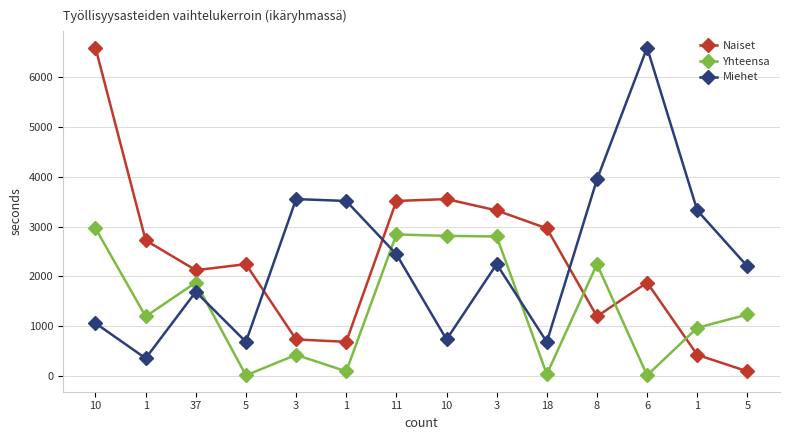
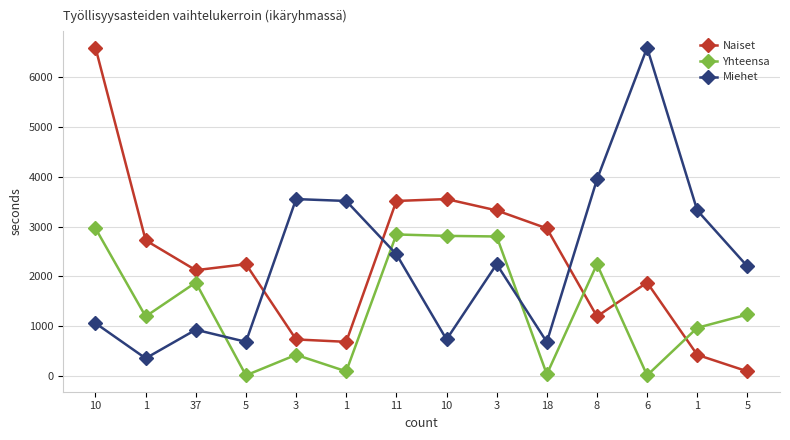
  {
    "Naiset": {
      "37": 2100,
      "11": 3500,
      "18": 3000,
      "8": 1200,
      "6": 1900
    },
    "Yhteensa": {
      "37": 1900,
      "11": 2800,
      "18": 0,
      "8": 2200,
      "6": 0
    },
    "Miehet": {
-     "37": 1700,
+     "37": 900,
      "11": 2400,
      "18": 700,
      "8": 3900,
      "6": 6600
    }
  }
